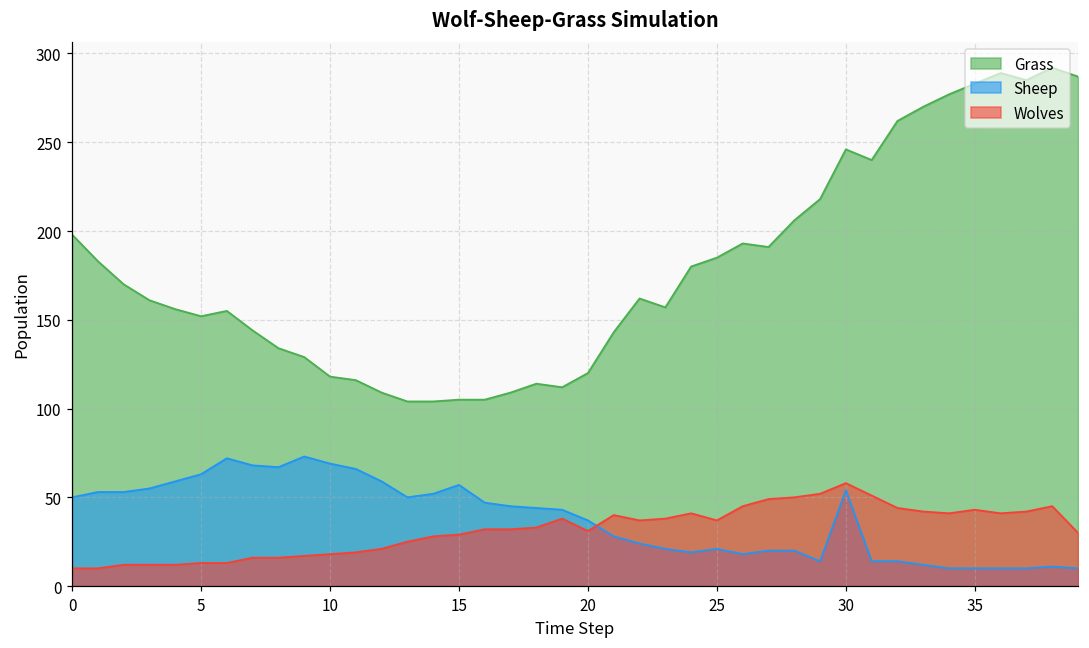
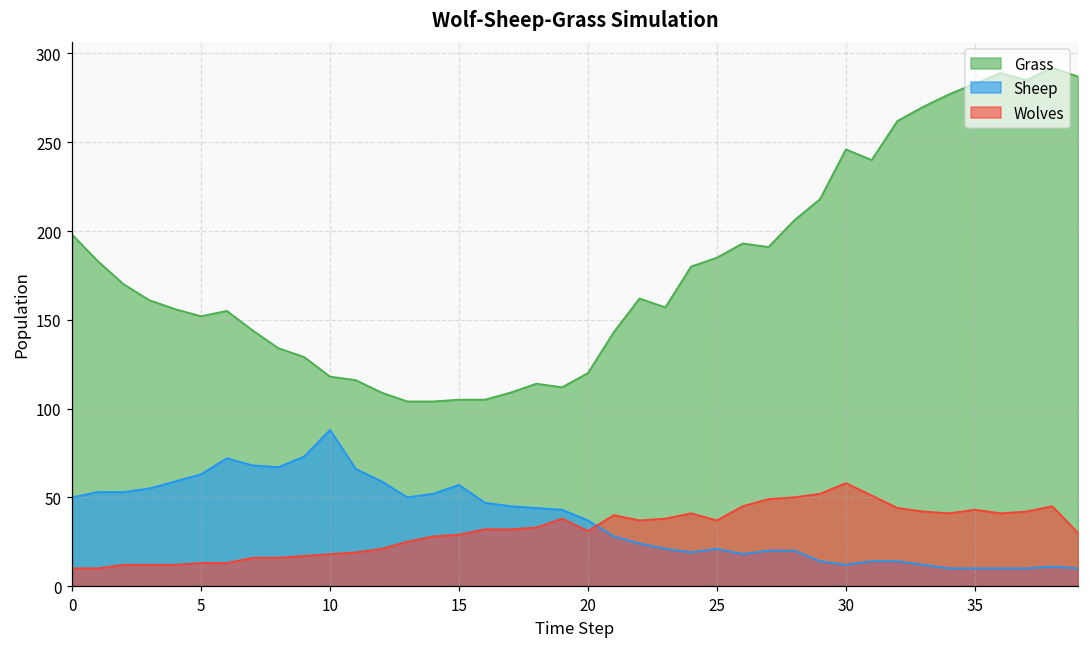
  {
    "Grass": {
      "0": 198,
      "5": 152,
      "10": 118,
      "15": 105,
      "20": 120,
      "25": 185,
      "30": 246
    },
    "Sheep": {
      "0": 50,
      "5": 63,
-     "10": 69,
+     "10": 88,
      "15": 57,
      "20": 37,
      "25": 21,
-     "30": 54,
+     "30": 12,
      "35": 10
    },
    "Wolves": {
      "0": 10,
      "5": 13,
      "10": 18,
      "15": 29,
      "20": 31,
      "25": 37,
      "30": 58,
      "35": 43
    }
  }
